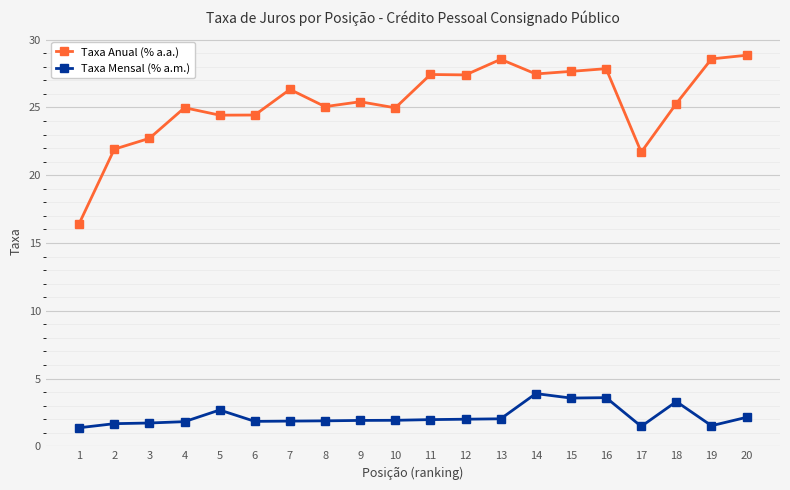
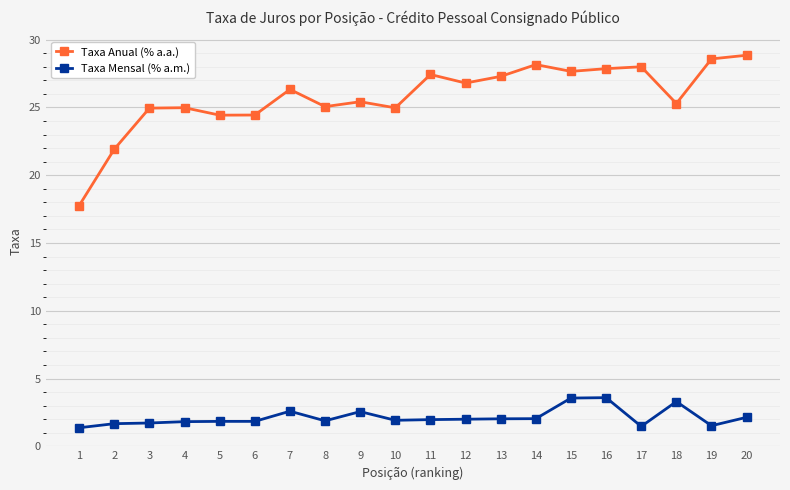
  {
    "Taxa Anual (% a.a.)": {
-     "1": 16.4,
+     "1": 17.8,
      "2": 21.9,
-     "3": 22.7,
+     "3": 25.0,
      "4": 25.0,
      "5": 24.4,
      "6": 24.4,
      "7": 26.3,
      "8": 25.1,
      "9": 25.4,
      "10": 25.0,
      "11": 27.4,
-     "12": 27.4,
-     "13": 28.6,
-     "14": 27.5,
+     "12": 26.8,
+     "13": 27.3,
+     "14": 28.2,
      "15": 27.7,
      "16": 27.9,
-     "17": 21.7,
+     "17": 28.0,
      "18": 25.3,
      "19": 28.6,
      "20": 28.9
    },
    "Taxa Mensal (% a.m.)": {
      "1": 1.4,
      "2": 1.7,
      "3": 1.7,
      "4": 1.8,
-     "5": 2.7,
+     "5": 1.8,
      "6": 1.8,
-     "7": 1.9,
+     "7": 2.6,
      "8": 1.9,
-     "9": 1.9,
+     "9": 2.6,
      "10": 1.9,
      "11": 2.0,
      "12": 2.0,
      "13": 2.0,
-     "14": 3.9,
+     "14": 2.0,
      "15": 3.6,
      "16": 3.6,
      "17": 1.5,
      "18": 3.3,
      "19": 1.5,
      "20": 2.1
    }
  }
